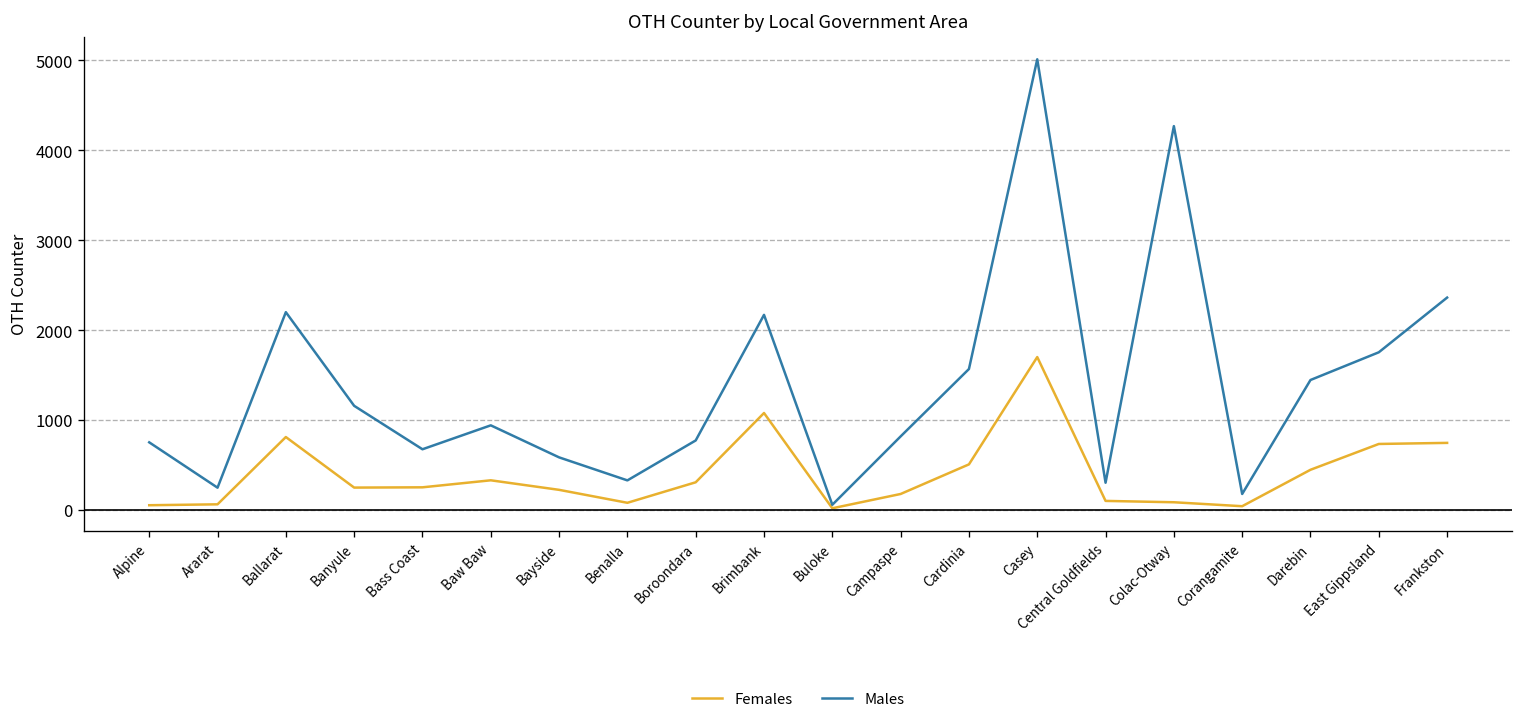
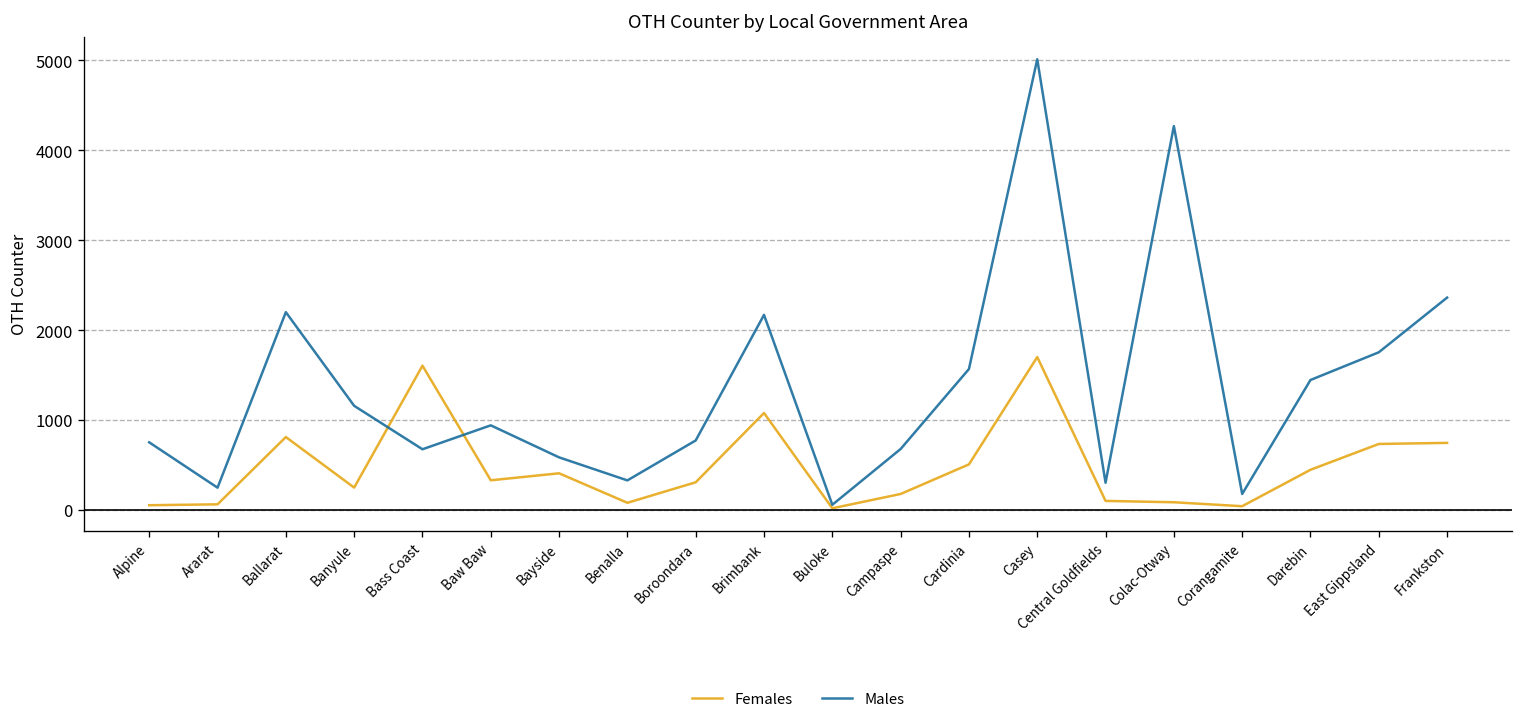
  {
    "Females": {
      "Alpine": 100,
      "Ararat": 100,
      "Ballarat": 800,
      "Banyule": 300,
-     "Bass Coast": 300,
+     "Bass Coast": 1600,
      "Baw Baw": 300,
-     "Bayside": 200,
+     "Bayside": 400,
      "Benalla": 100,
      "Boroondara": 300,
      "Brimbank": 1100,
      "Buloke": 0,
      "Campaspe": 200,
      "Cardinia": 500,
      "Casey": 1700,
      "Central Goldfields": 100,
      "Colac-Otway": 100,
      "Corangamite": 0,
      "Darebin": 400,
      "East Gippsland": 700,
      "Frankston": 700
    },
    "Males": {
      "Alpine": 800,
      "Ararat": 300,
      "Ballarat": 2200,
      "Banyule": 1200,
      "Bass Coast": 700,
      "Baw Baw": 900,
      "Bayside": 600,
      "Benalla": 300,
      "Boroondara": 800,
      "Brimbank": 2200,
      "Buloke": 100,
-     "Campaspe": 800,
+     "Campaspe": 700,
      "Cardinia": 1600,
      "Casey": 5000,
      "Central Goldfields": 300,
      "Colac-Otway": 4300,
      "Corangamite": 200,
      "Darebin": 1400,
      "East Gippsland": 1800,
      "Frankston": 2400
    }
  }
